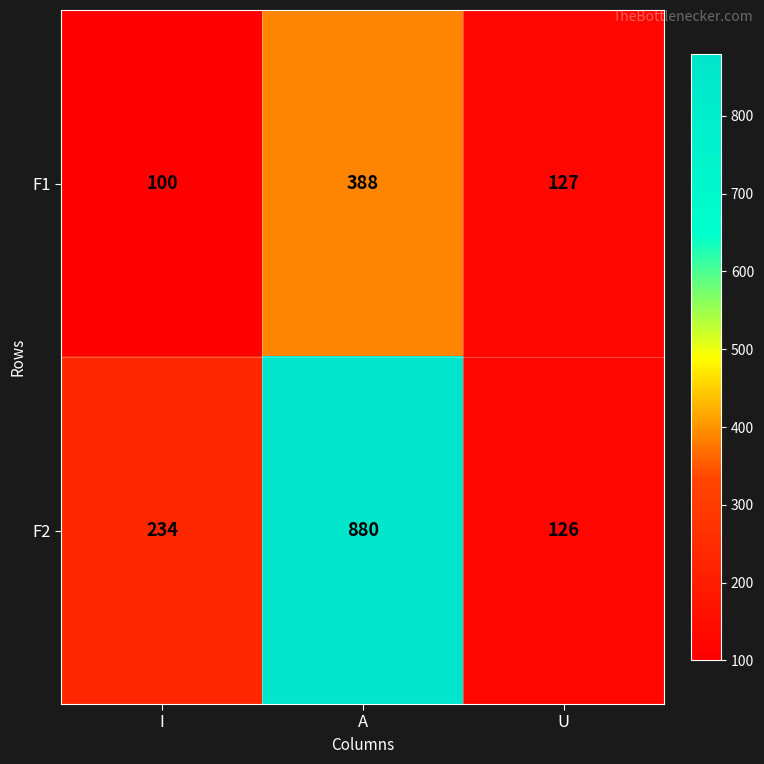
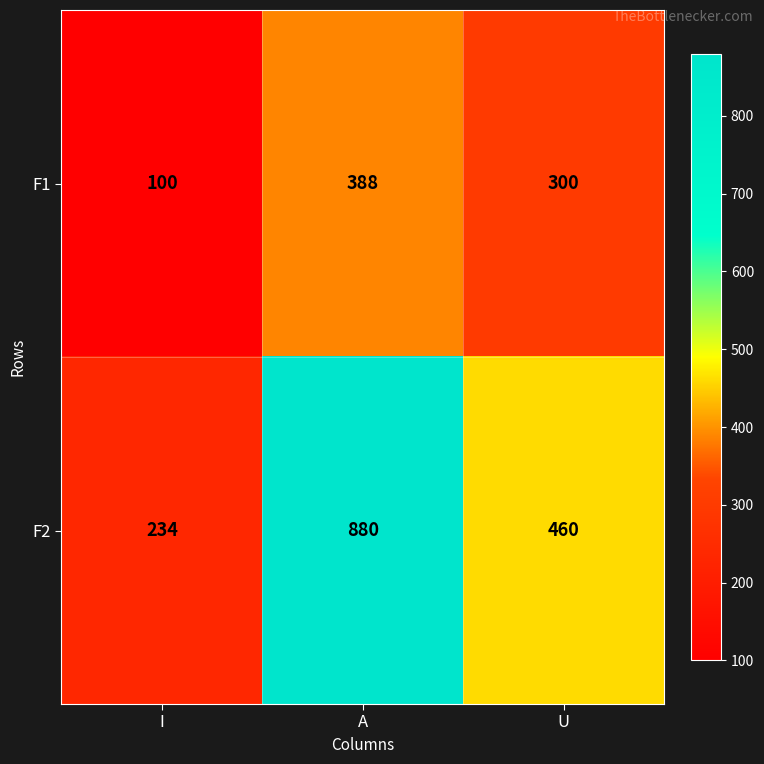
  {
    "F1": {
      "I": 100,
      "A": 388,
-     "U": 127
+     "U": 300
    },
    "F2": {
      "I": 234,
      "A": 880,
-     "U": 126
+     "U": 460
    }
  }
